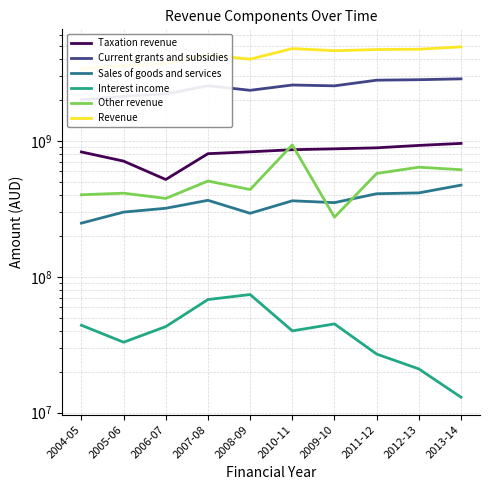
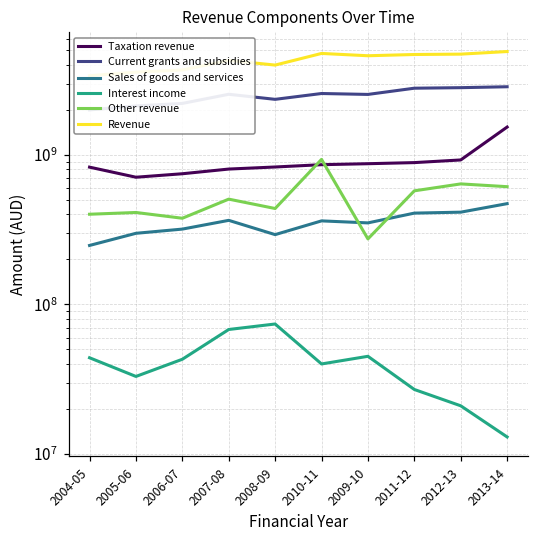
  {
    "Taxation revenue": {
      "2004-05": 800000000,
      "2005-06": 700000000,
-     "2006-07": 520000000,
+     "2006-07": 700000000,
      "2007-08": 800000000,
      "2008-09": 800000000,
      "2010-11": 900000000,
      "2009-10": 900000000,
      "2011-12": 900000000,
      "2012-13": 900000000,
-     "2013-14": 1000000000
+     "2013-14": 1500000000
    },
    "Other revenue": {
      "2004-05": 400000000,
      "2005-06": 410000000,
      "2006-07": 380000000,
      "2007-08": 510000000,
      "2008-09": 440000000,
      "2010-11": 900000000,
      "2009-10": 270000000,
      "2011-12": 580000000,
      "2012-13": 600000000,
      "2013-14": 600000000
    },
    "Revenue": {
      "2008-09": 4000000000,
      "2010-11": 4800000000,
      "2009-10": 4600000000,
      "2011-12": 4700000000,
      "2012-13": 4700000000,
      "2013-14": 4900000000
    }
  }
